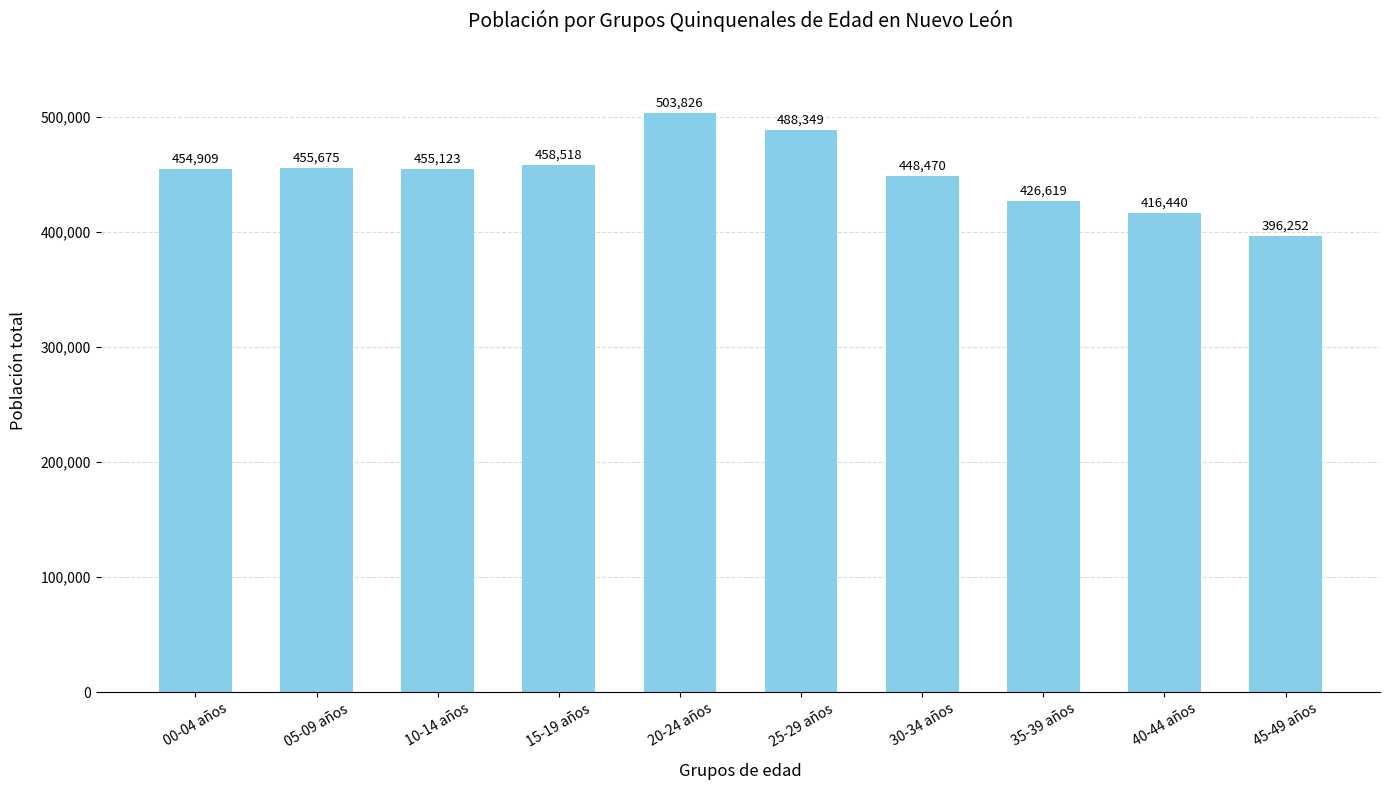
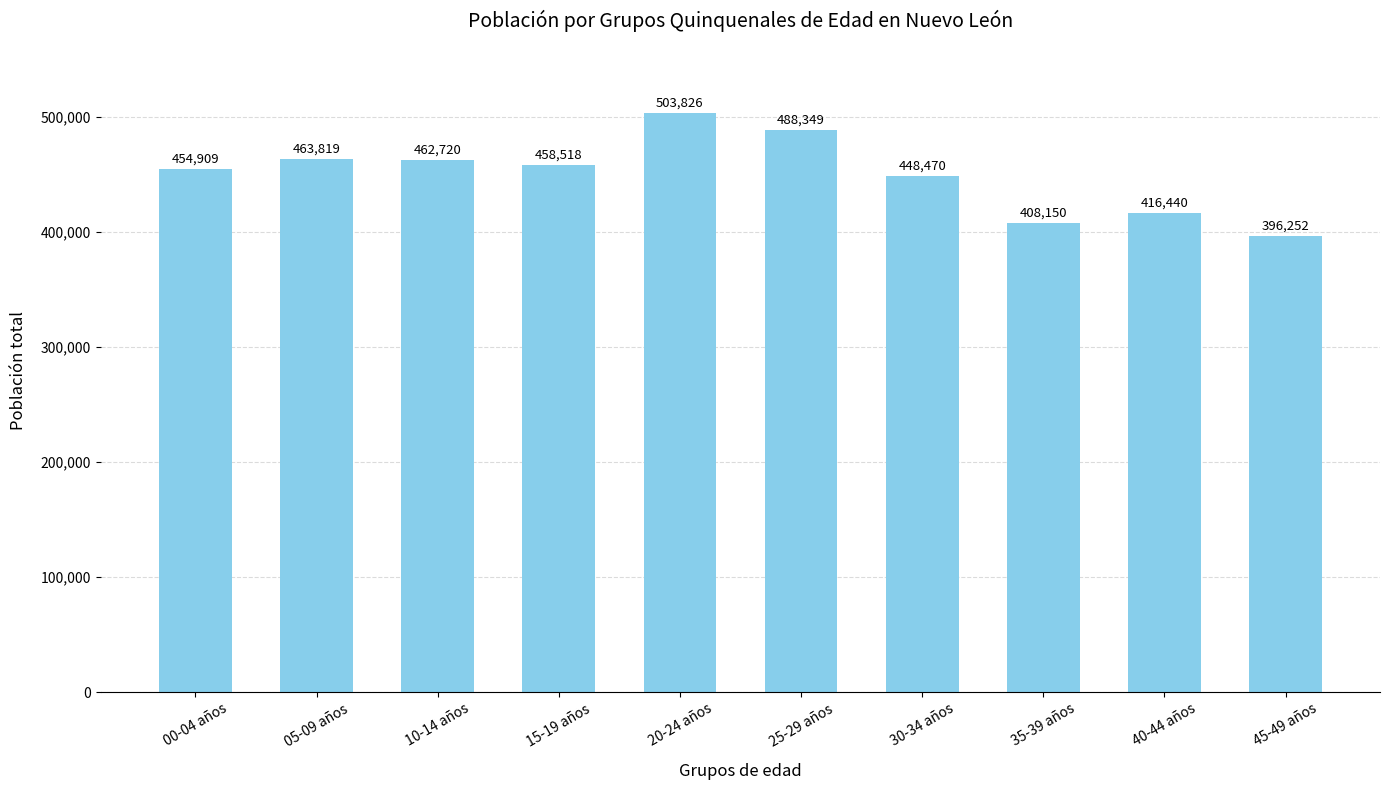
  {
    "00-04 años": "454,909",
-   "05-09 años": "455,675",
-   "10-14 años": "455,123",
+   "05-09 años": "463,819",
+   "10-14 años": "462,720",
    "15-19 años": "458,518",
    "20-24 años": "503,826",
    "25-29 años": "488,349",
    "30-34 años": "448,470",
-   "35-39 años": "426,619",
+   "35-39 años": "408,150",
    "40-44 años": "416,440",
    "45-49 años": "396,252"
  }
